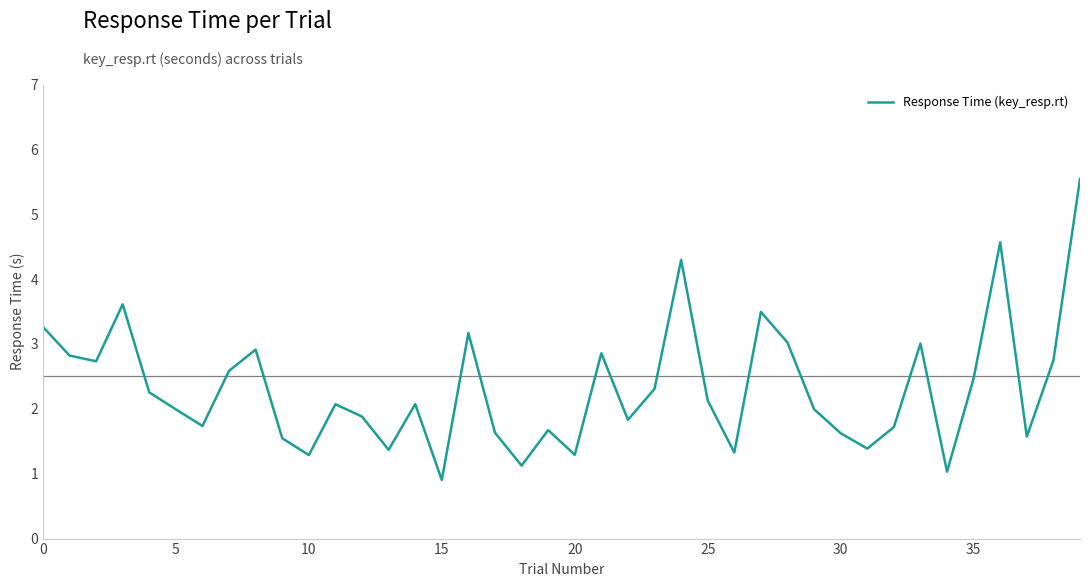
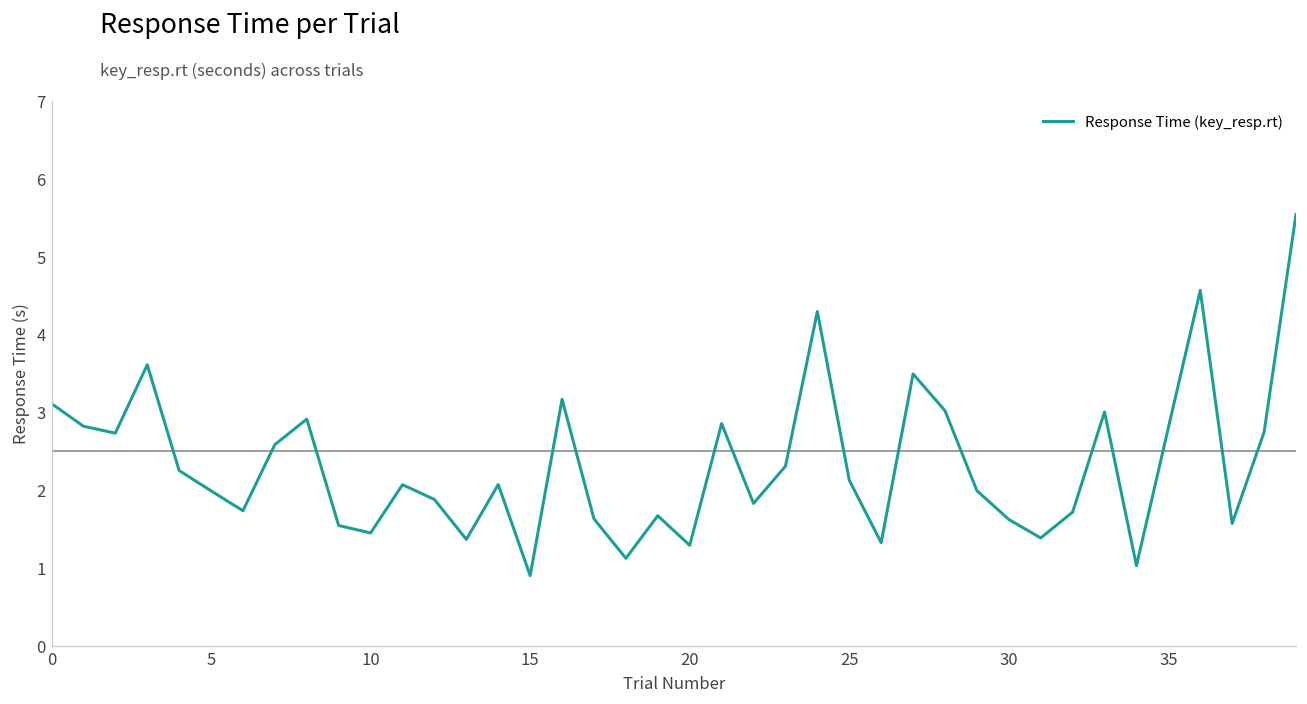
  {
-   "0": 3.3,
+   "0": 3.1,
    "5": 2.0,
-   "10": 1.3,
+   "10": 1.5,
    "15": 0.9,
    "20": 1.3,
    "25": 2.1,
    "30": 1.6,
-   "35": 2.5
+   "35": 2.8
  }
